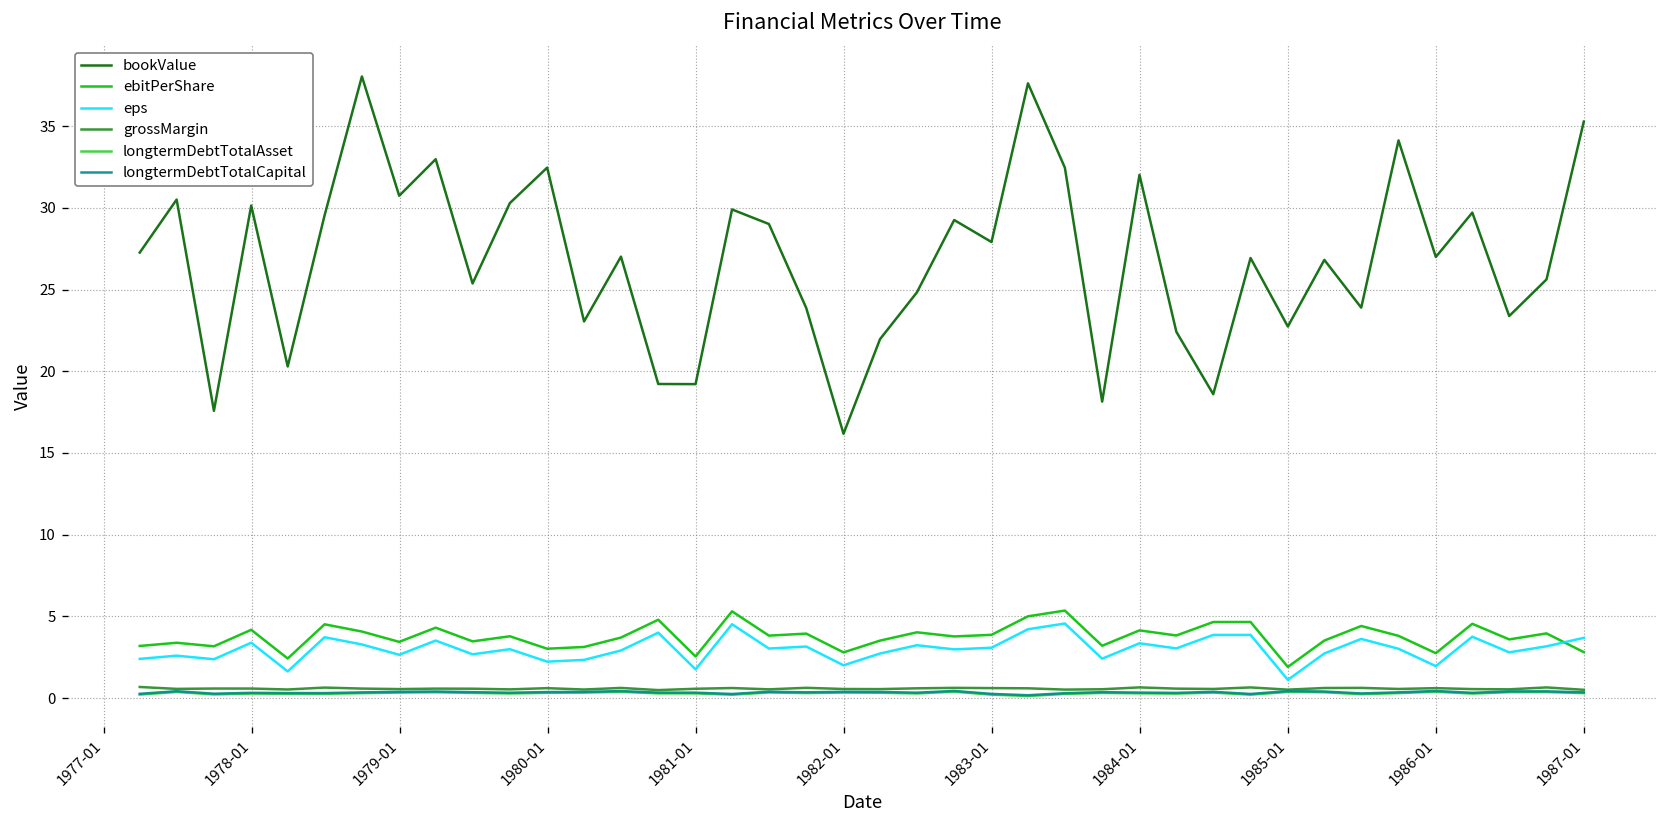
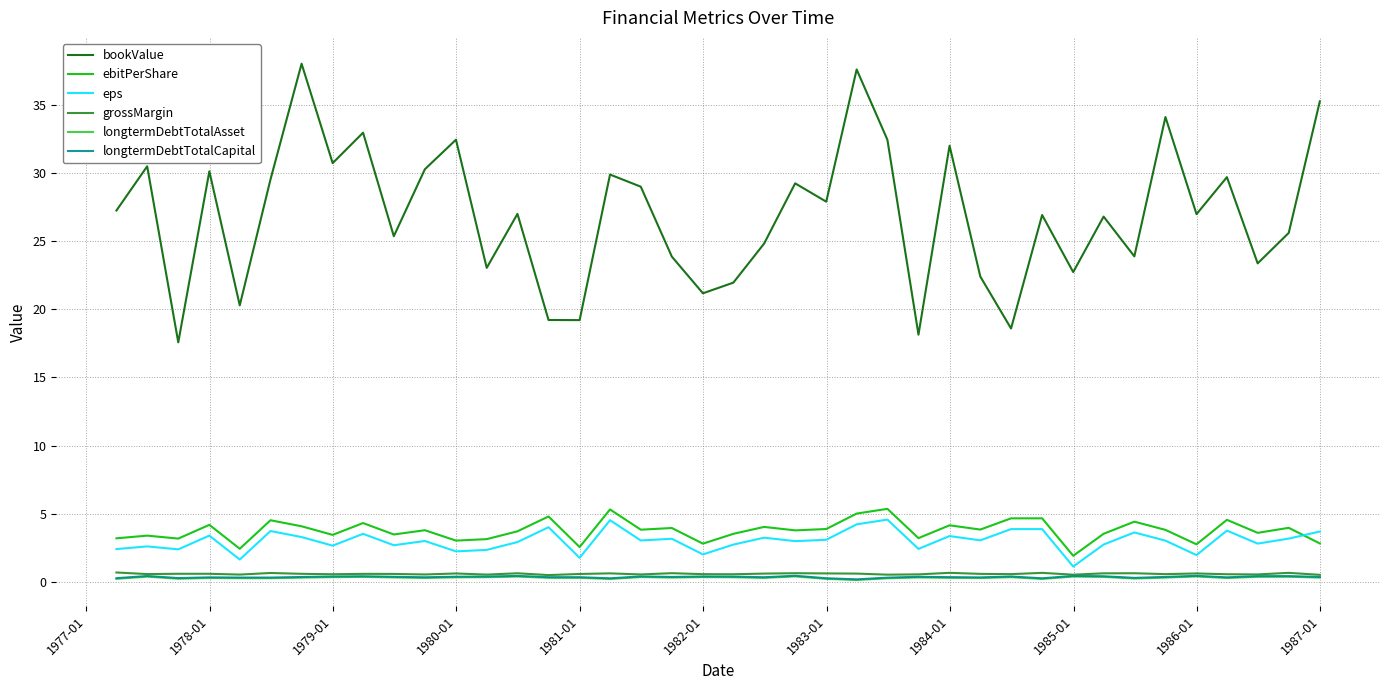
  {
    "bookValue": {
      "1978-01": 30.1,
      "1979-01": 30.7,
      "1980-01": 32.5,
      "1981-01": 19.2,
-     "1982-01": 16.2,
+     "1982-01": 21.2,
      "1983-01": 27.9,
      "1984-01": 32.0,
      "1985-01": 22.7,
      "1986-01": 27.0,
      "1987-01": 35.3
    },
    "ebitPerShare": {
      "1978-01": 4.2,
      "1979-01": 3.4,
      "1980-01": 3.0,
      "1981-01": 2.5,
      "1982-01": 2.8,
      "1983-01": 3.9,
      "1984-01": 4.1,
      "1985-01": 1.9,
      "1986-01": 2.7,
      "1987-01": 2.8
    },
    "eps": {
      "1978-01": 3.4,
      "1979-01": 2.6,
      "1980-01": 2.2,
      "1981-01": 1.8,
      "1982-01": 2.0,
      "1983-01": 3.1,
      "1984-01": 3.4,
      "1985-01": 1.1,
      "1986-01": 2.0,
      "1987-01": 3.7
    },
    "grossMargin": {
      "1978-01": 0.6,
      "1980-01": 0.6,
      "1981-01": 0.6,
      "1983-01": 0.6,
      "1984-01": 0.7
    }
  }
